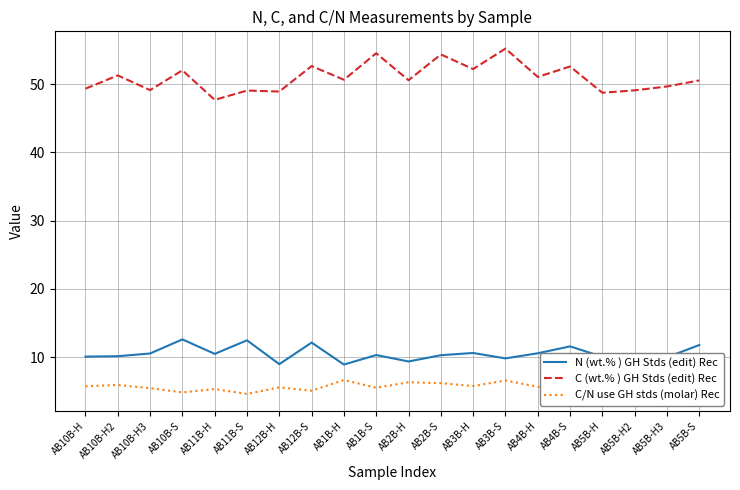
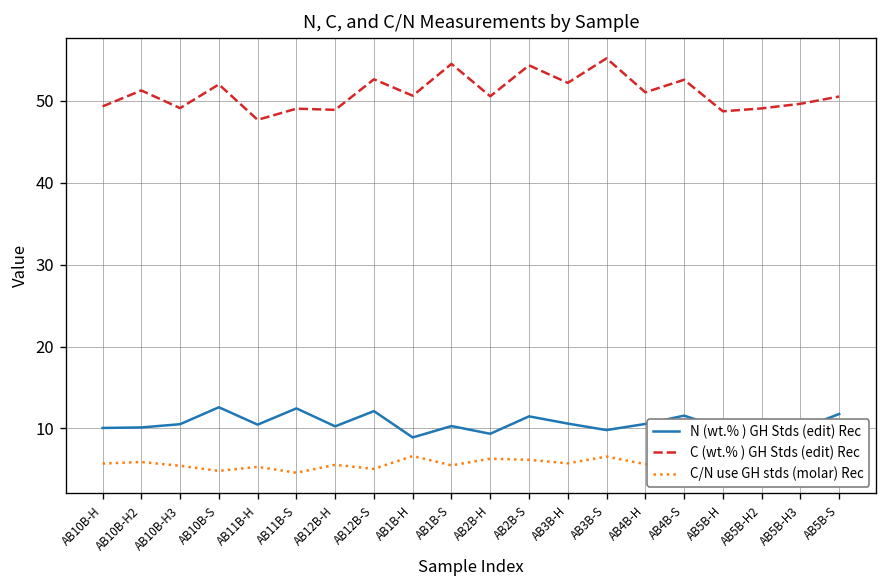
  {
    "N (wt.% ) GH Stds (edit) Rec": {
      "AB10B-H": 10,
      "AB10B-H2": 10,
      "AB10B-H3": 11,
      "AB10B-S": 13,
      "AB11B-H": 10,
      "AB11B-S": 12,
-     "AB12B-H": 9,
+     "AB12B-H": 10,
      "AB12B-S": 12,
      "AB1B-H": 9,
      "AB1B-S": 10,
      "AB2B-H": 9,
-     "AB2B-S": 10,
+     "AB2B-S": 11,
      "AB3B-H": 11,
      "AB3B-S": 10,
      "AB4B-H": 11,
      "AB4B-S": 12,
      "AB5B-S": 12
    },
    "C (wt.% ) GH Stds (edit) Rec": {
      "AB10B-H": 49,
      "AB10B-H2": 51,
      "AB10B-H3": 49,
      "AB10B-S": 52,
      "AB11B-H": 48,
      "AB11B-S": 49,
      "AB12B-H": 49,
      "AB12B-S": 53,
      "AB1B-H": 51,
      "AB1B-S": 55,
      "AB2B-H": 51,
      "AB2B-S": 54,
      "AB3B-H": 52,
      "AB3B-S": 55,
      "AB4B-H": 51,
      "AB4B-S": 53,
      "AB5B-H": 49,
      "AB5B-H2": 49,
      "AB5B-H3": 50,
      "AB5B-S": 51
    },
    "C/N use GH stds (molar) Rec": {
      "AB10B-H": 6,
      "AB10B-H2": 6,
      "AB10B-H3": 5,
      "AB10B-S": 5,
      "AB11B-H": 5,
      "AB11B-S": 5,
      "AB12B-H": 6,
      "AB12B-S": 5,
      "AB1B-H": 7,
      "AB1B-S": 5,
      "AB2B-H": 6,
      "AB2B-S": 6,
      "AB3B-H": 6,
      "AB3B-S": 7,
      "AB4B-H": 6
    }
  }
